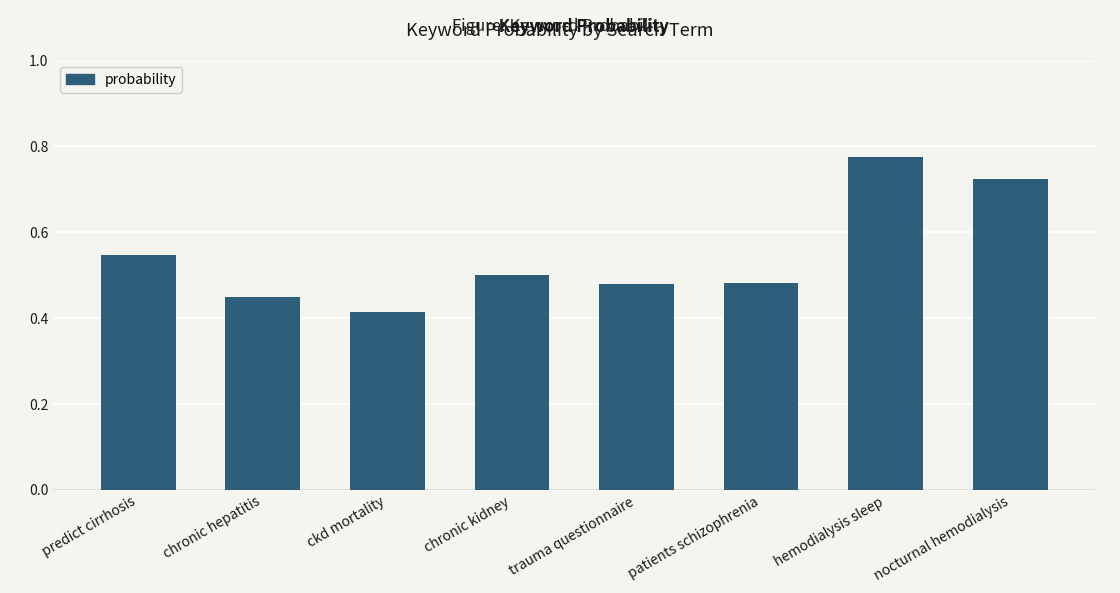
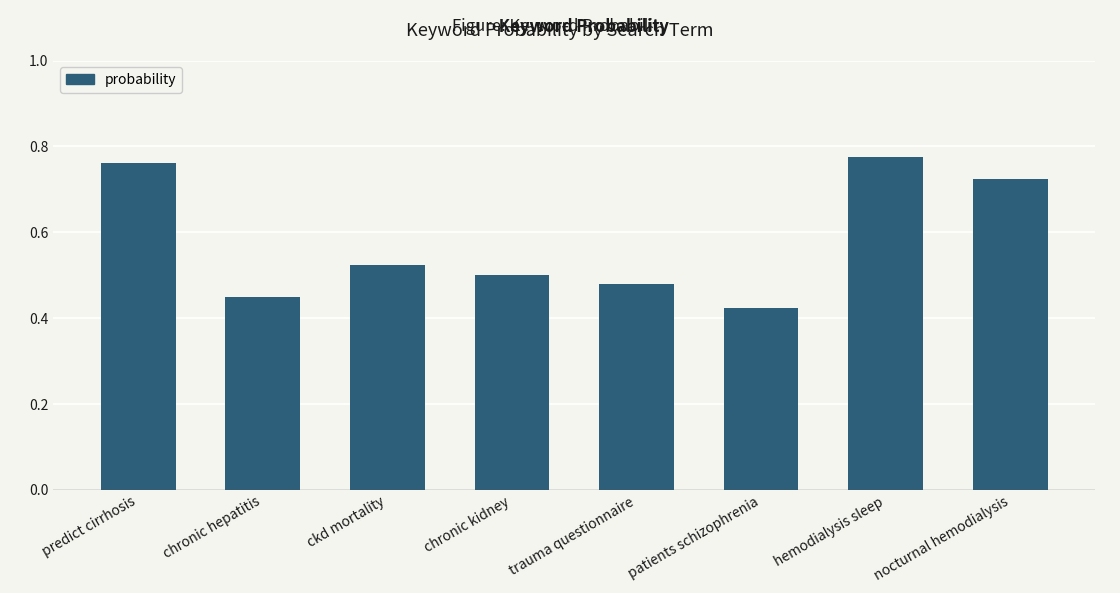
  {
-   "predict cirrhosis": 0.55,
+   "predict cirrhosis": 0.76,
    "chronic hepatitis": 0.45,
-   "ckd mortality": 0.41,
+   "ckd mortality": 0.52,
    "chronic kidney": 0.50,
    "trauma questionnaire": 0.48,
-   "patients schizophrenia": 0.48,
+   "patients schizophrenia": 0.42,
    "hemodialysis sleep": 0.77,
    "nocturnal hemodialysis": 0.72
  }
